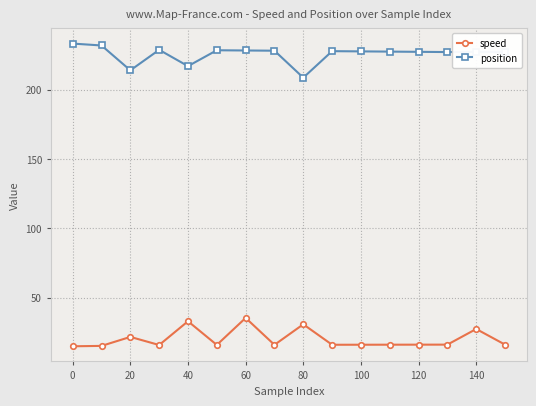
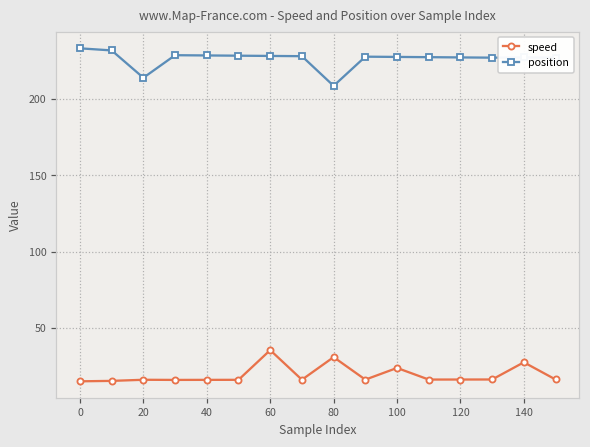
  {
    "speed": {
      "0": 15,
-     "20": 22,
-     "40": 33,
+     "20": 16,
+     "40": 16,
      "60": 35,
      "80": 31,
-     "100": 16,
+     "100": 24,
      "120": 16,
      "140": 27
    },
    "position": {
      "0": 233,
      "20": 214,
-     "40": 217,
+     "40": 228,
      "60": 228,
      "80": 209,
      "100": 228,
      "120": 227
    }
  }
